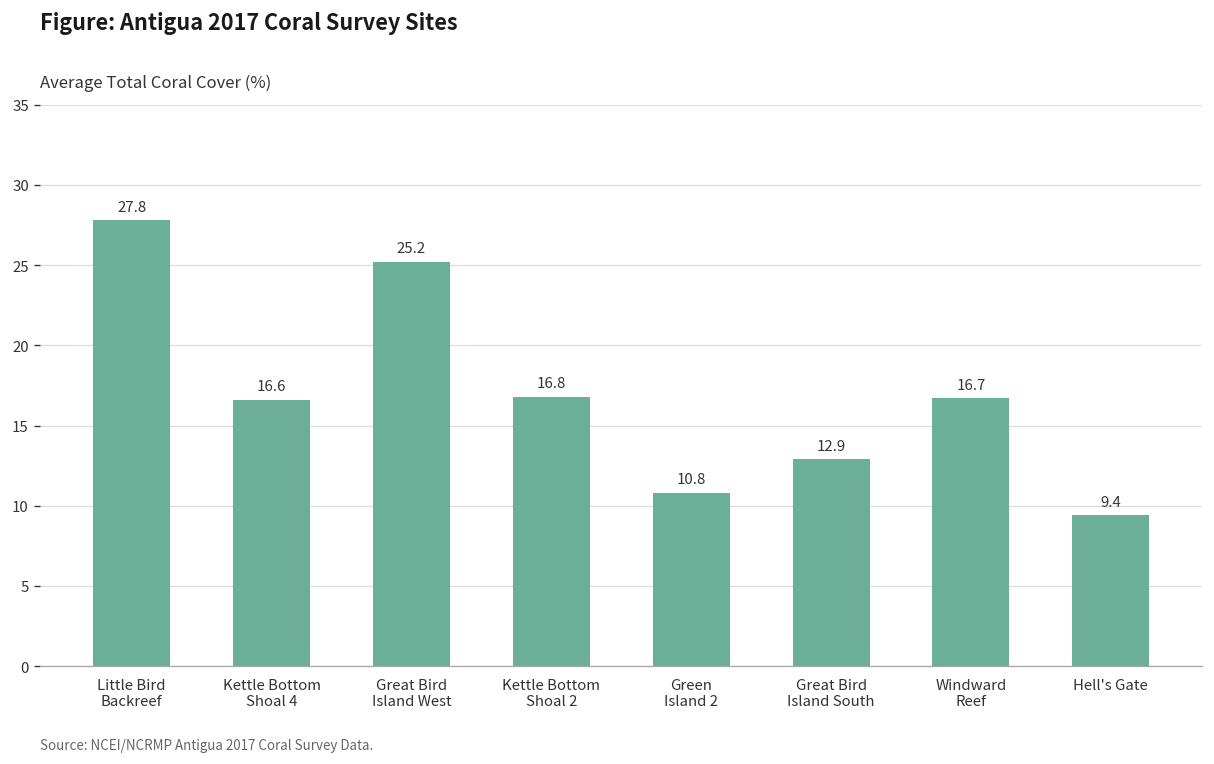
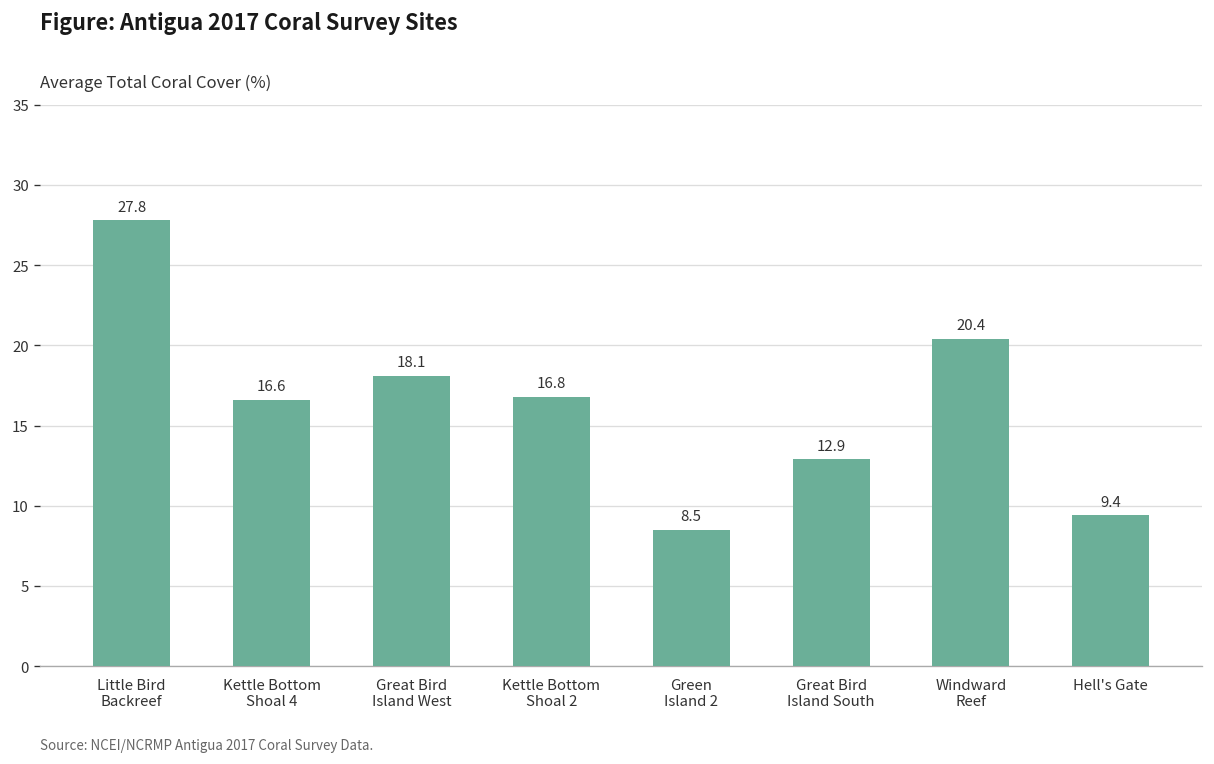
  {
    "Little Bird Backreef": 27.8,
    "Kettle Bottom Shoal 4": 16.6,
-   "Great Bird Island West": 25.2,
+   "Great Bird Island West": 18.1,
    "Kettle Bottom Shoal 2": 16.8,
-   "Green Island 2": 10.8,
+   "Green Island 2": 8.5,
    "Great Bird Island South": 12.9,
-   "Windward Reef": 16.7,
+   "Windward Reef": 20.4,
    "Hell's Gate": 9.4
  }
